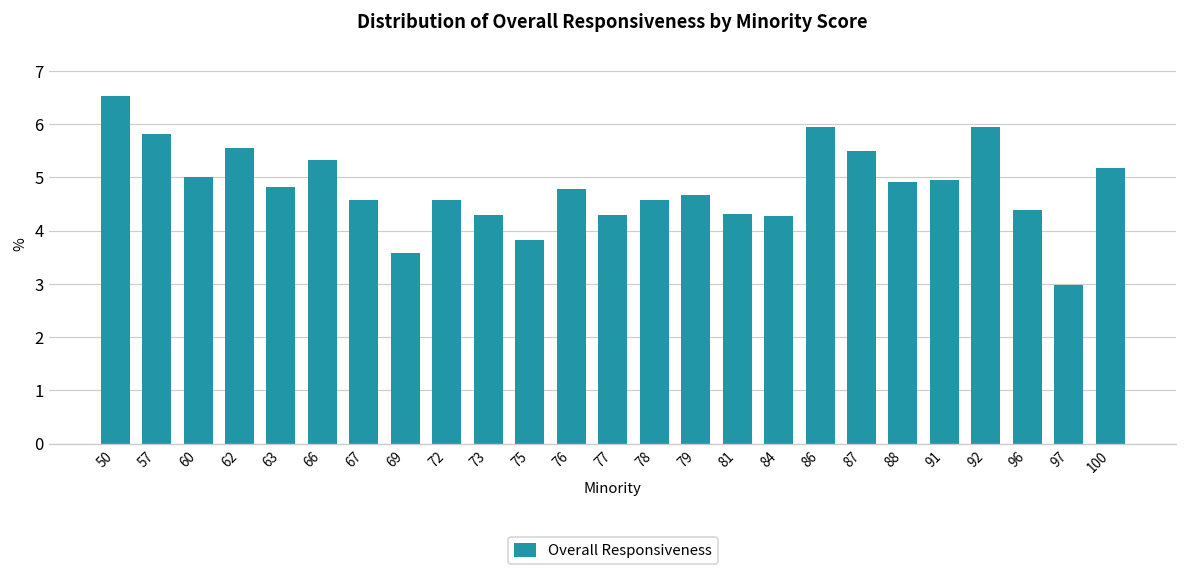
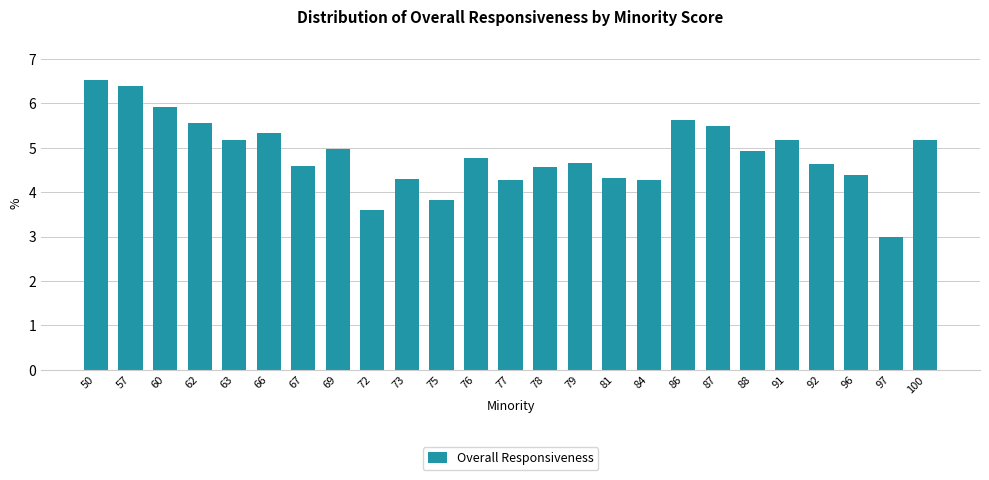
  {
    "50": 6.5,
-   "57": 5.8,
-   "60": 5.0,
+   "57": 6.4,
+   "60": 5.9,
    "62": 5.5,
-   "63": 4.8,
+   "63": 5.2,
    "66": 5.3,
    "67": 4.6,
-   "69": 3.6,
-   "72": 4.6,
+   "69": 5.0,
+   "72": 3.6,
    "73": 4.3,
    "75": 3.8,
    "76": 4.8,
    "77": 4.3,
    "78": 4.6,
    "79": 4.7,
    "81": 4.3,
    "84": 4.3,
-   "86": 6.0,
+   "86": 5.6,
    "87": 5.5,
    "88": 4.9,
-   "91": 4.9,
-   "92": 5.9,
+   "91": 5.2,
+   "92": 4.6,
    "96": 4.4,
    "97": 3.0,
    "100": 5.2
  }
